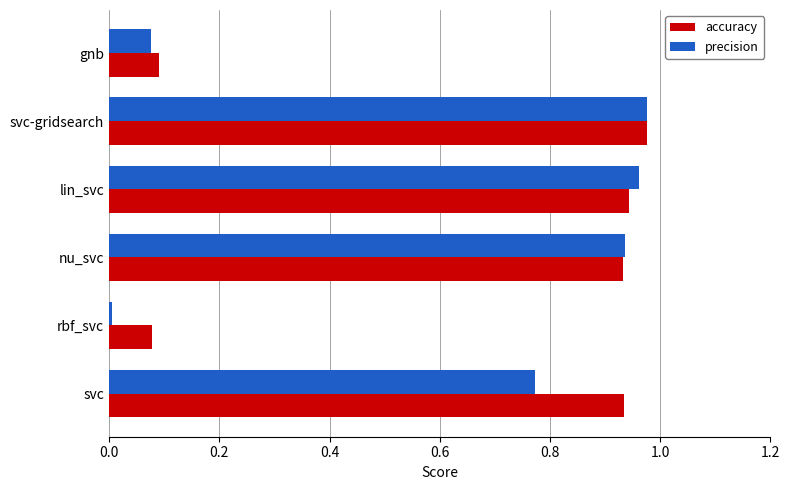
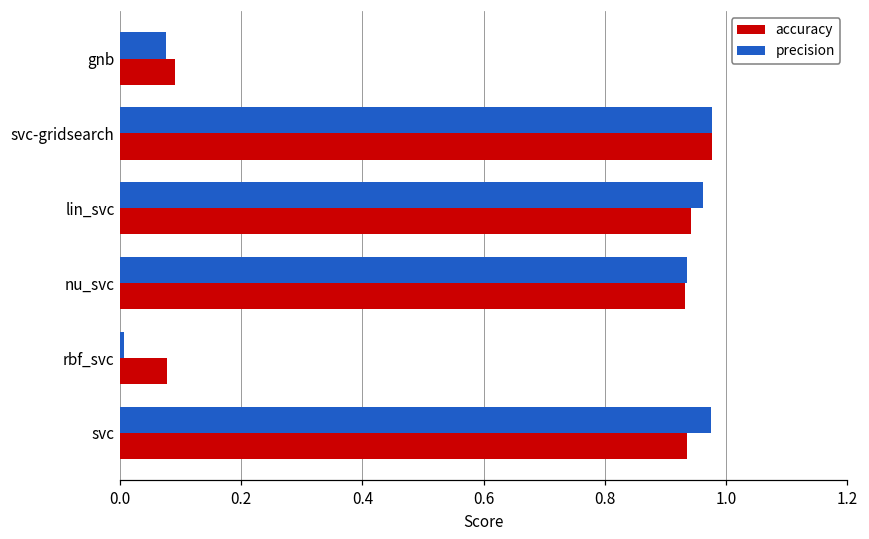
  {
    "accuracy": {
      "gnb": 0.09,
      "svc-gridsearch": 0.98,
      "lin_svc": 0.94,
      "nu_svc": 0.93,
      "rbf_svc": 0.08,
      "svc": 0.93
    },
    "precision": {
      "gnb": 0.08,
      "svc-gridsearch": 0.98,
      "lin_svc": 0.96,
      "nu_svc": 0.94,
      "rbf_svc": 0.01,
-     "svc": 0.77
+     "svc": 0.98
    }
  }
